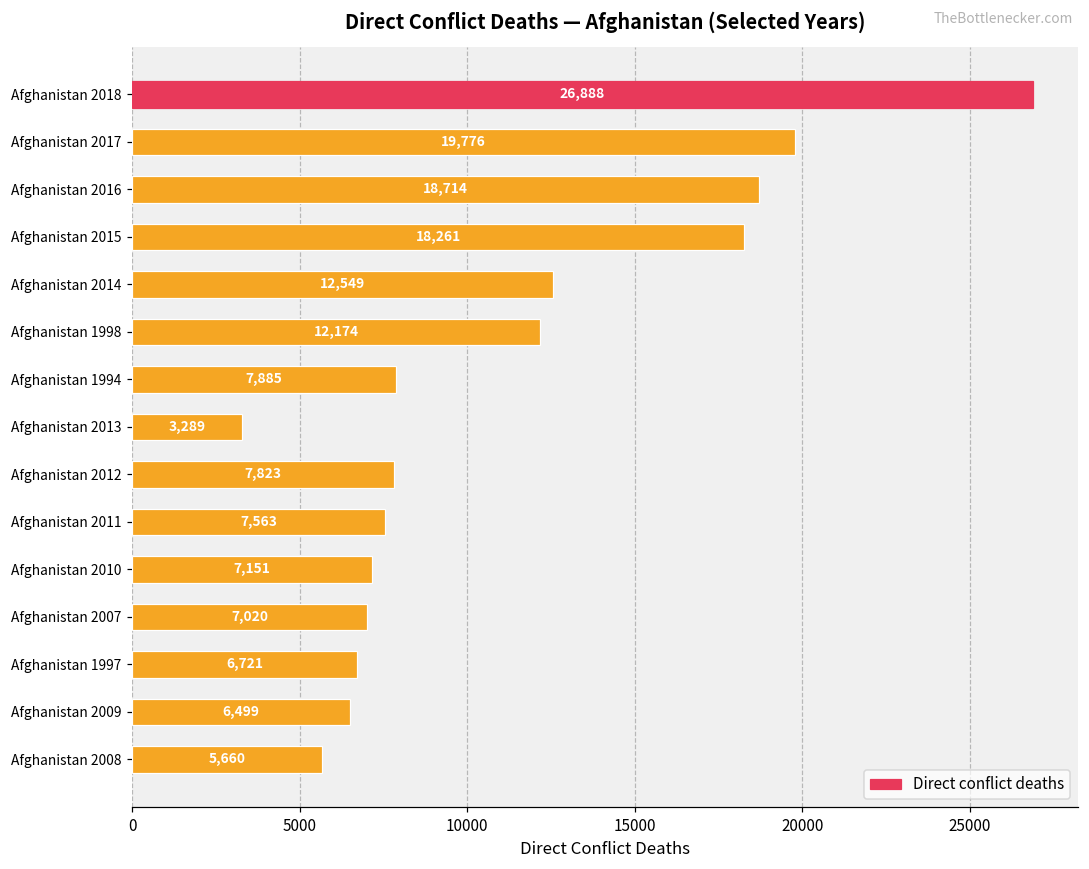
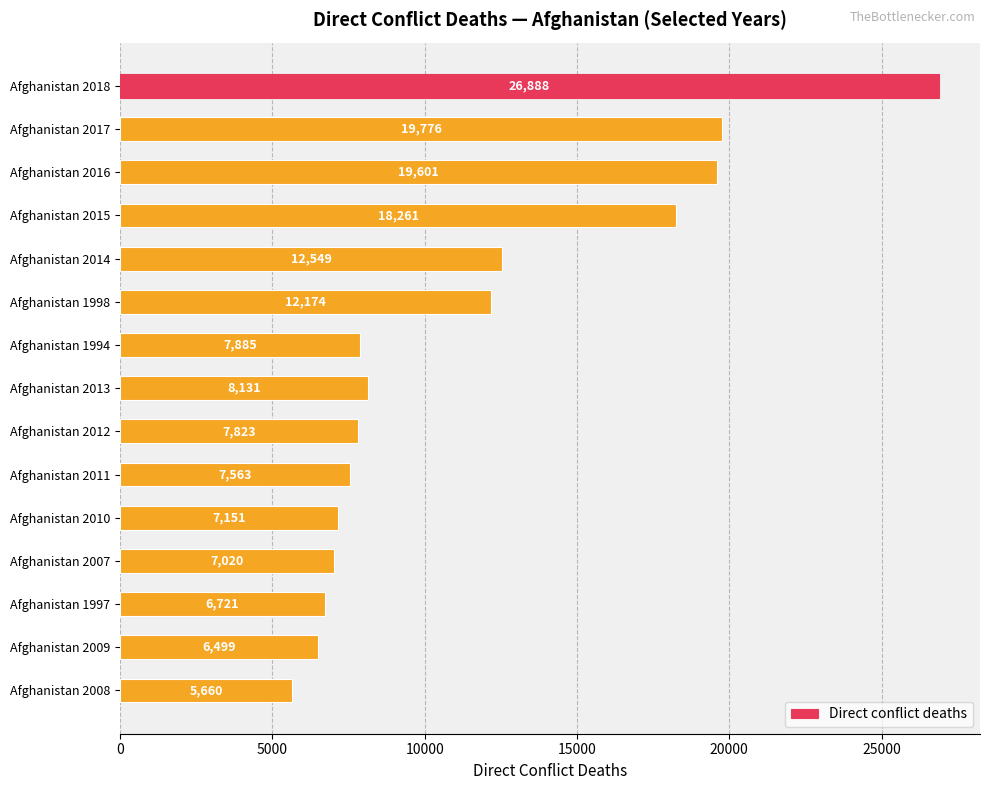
  {
    "Afghanistan 2018": "26,888",
    "Afghanistan 2017": "19,776",
-   "Afghanistan 2016": "18,714",
+   "Afghanistan 2016": "19,601",
    "Afghanistan 2015": "18,261",
    "Afghanistan 2014": "12,549",
    "Afghanistan 1998": "12,174",
    "Afghanistan 1994": "7,885",
-   "Afghanistan 2013": "3,289",
+   "Afghanistan 2013": "8,131",
    "Afghanistan 2012": "7,823",
    "Afghanistan 2011": "7,563",
    "Afghanistan 2010": "7,151",
    "Afghanistan 2007": "7,020",
    "Afghanistan 1997": "6,721",
    "Afghanistan 2009": "6,499",
    "Afghanistan 2008": "5,660"
  }
